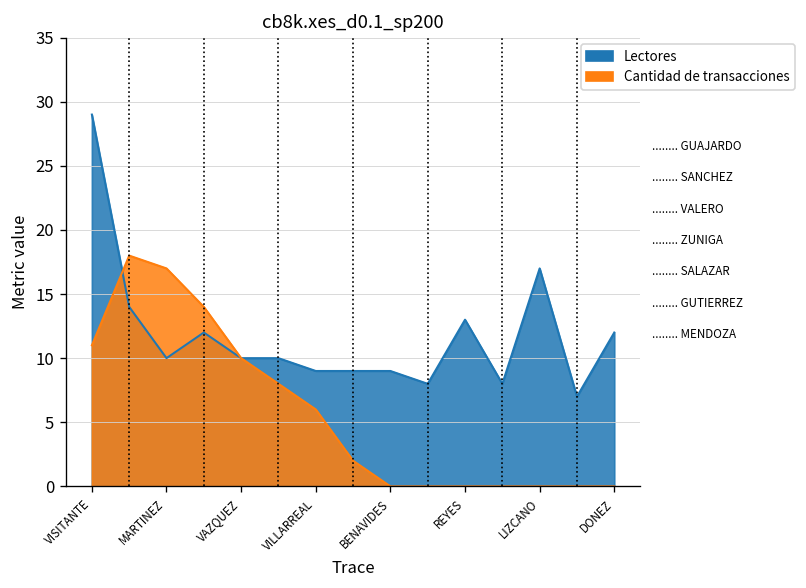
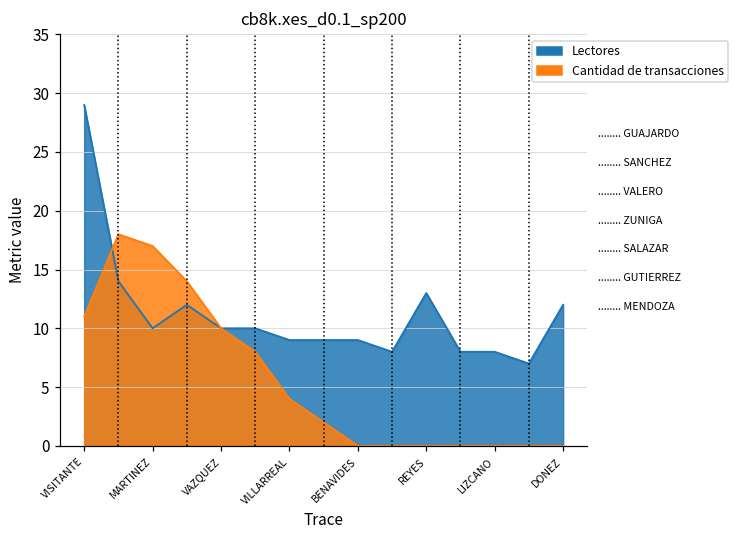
  {
    "Lectores": {
      "VISITANTE": 29,
      "MARTINEZ": 10,
      "VILLARREAL": 9,
      "BENAVIDES": 9,
      "REYES": 13,
-     "LIZCANO": 17,
+     "LIZCANO": 8,
      "DONEZ": 12
    },
    "Cantidad de transacciones": {
      "VISITANTE": 11,
      "MARTINEZ": 17,
-     "VILLARREAL": 6,
+     "VILLARREAL": 4,
      "BENAVIDES": 0,
      "REYES": 0,
      "LIZCANO": 0,
      "DONEZ": 0
    }
  }
